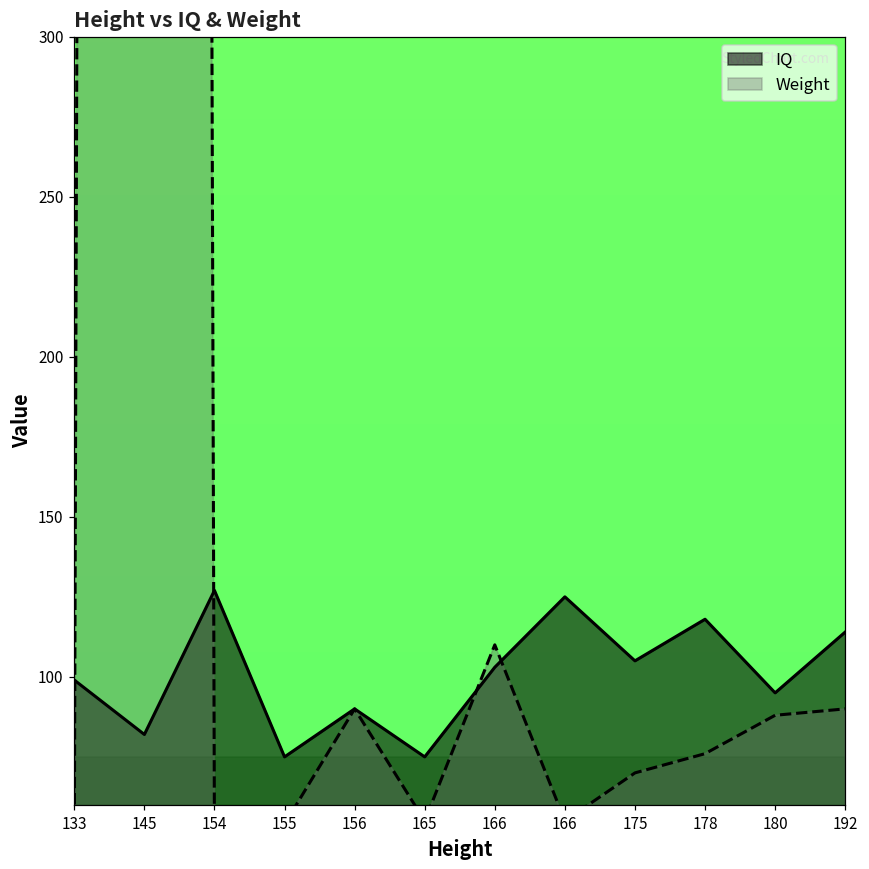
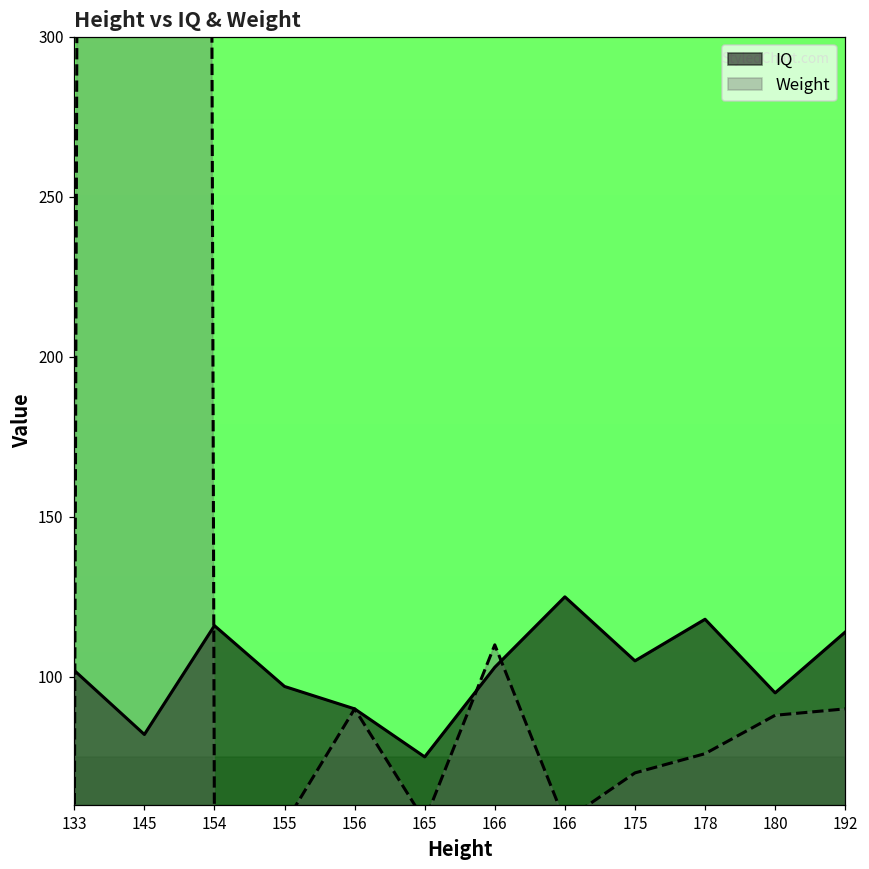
  {
    "IQ": {
-     "133": 99,
+     "133": 102,
      "145": 82,
-     "154": 127,
-     "155": 75,
+     "154": 116,
+     "155": 97,
      "165": 75,
      "175": 105,
      "178": 118,
      "180": 95,
      "192": 114
    },
    "Weight": {
      "175": 70,
      "178": 76,
      "180": 88,
      "192": 90
    }
  }
